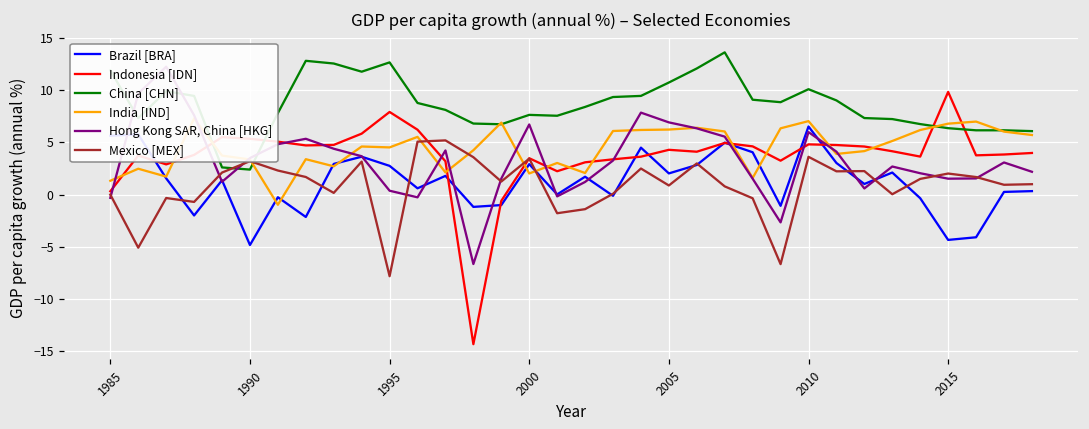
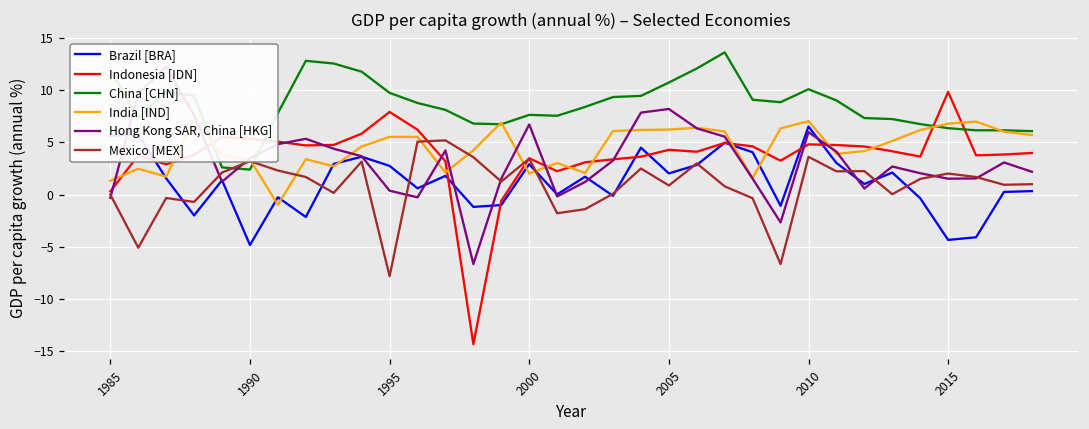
  {
    "Brazil [BRA]": {
      "1990": -5,
      "1995": 3,
      "2000": 3,
      "2005": 2,
      "2010": 7,
      "2015": -4
    },
    "Indonesia [IDN]": {
      "1985": 0,
      "1995": 8,
      "2005": 4,
      "2010": 5,
      "2015": 10
    },
    "China [CHN]": {
      "1990": 2,
-     "1995": 13,
+     "1995": 10,
      "2000": 8,
      "2005": 11,
      "2010": 10,
      "2015": 6
    },
    "India [IND]": {
      "1985": 1,
-     "1995": 5,
+     "1995": 6,
      "2000": 2,
      "2005": 6,
      "2010": 7,
      "2015": 7
    },
    "Hong Kong SAR, China [HKG]": {
      "1985": 0,
      "1995": 0,
      "2000": 7,
-     "2005": 7,
+     "2005": 8,
      "2010": 6,
      "2015": 2
    },
    "Mexico [MEX]": {
      "1985": 0,
      "1995": -8,
      "2005": 1,
      "2010": 4,
      "2015": 2
    }
  }
